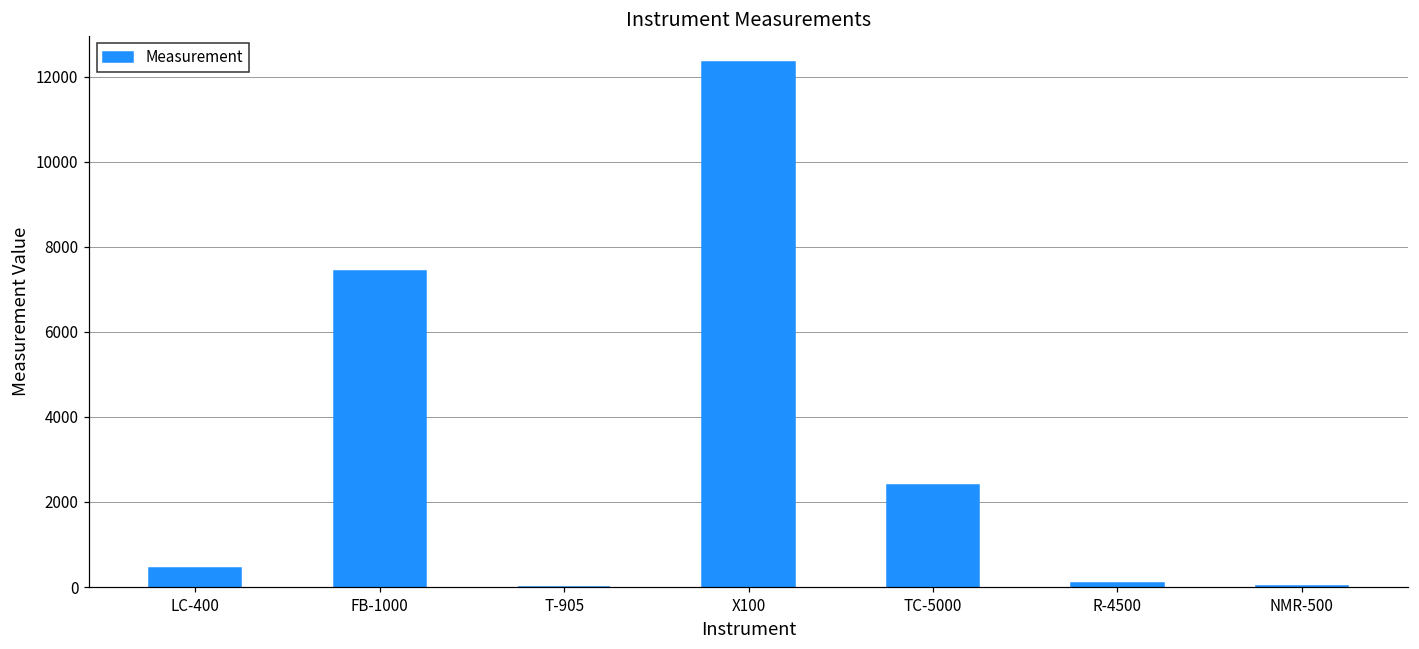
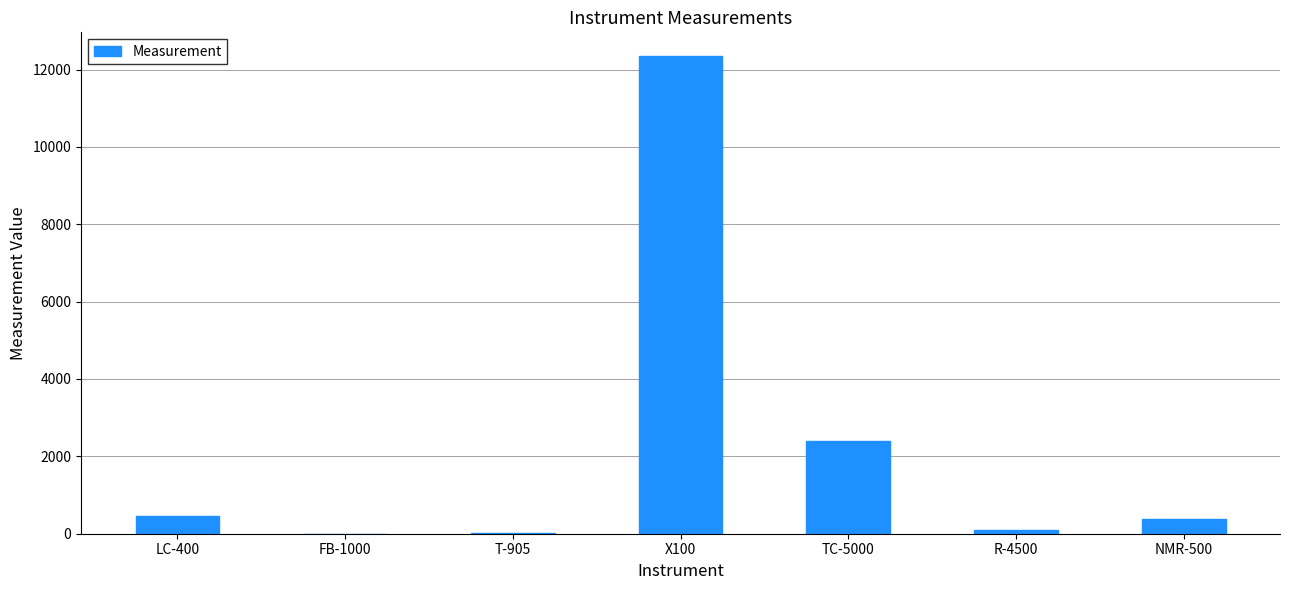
  {
    "LC-400": 500,
-   "FB-1000": 7400,
+   "FB-1000": 0,
    "X100": 12300,
    "TC-5000": 2400,
    "R-4500": 100,
-   "NMR-500": 0
+   "NMR-500": 400
  }
